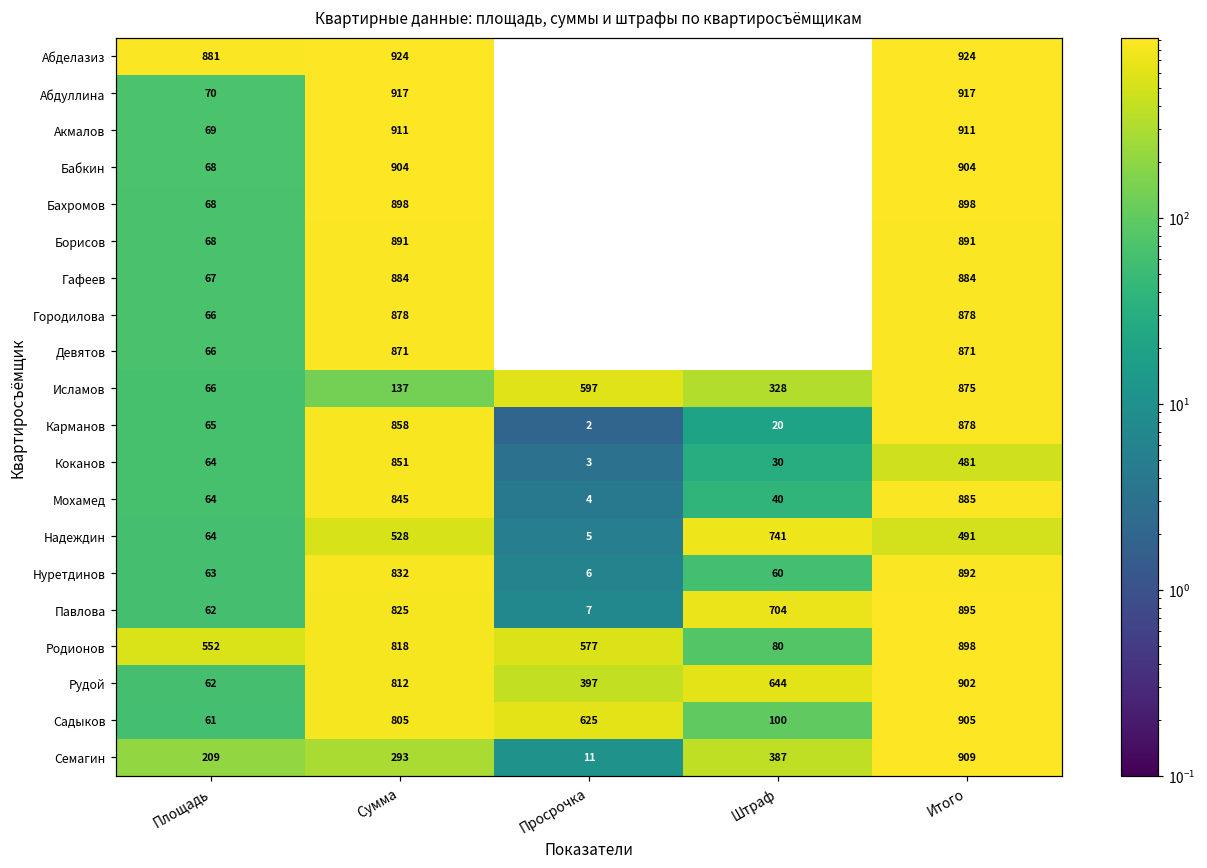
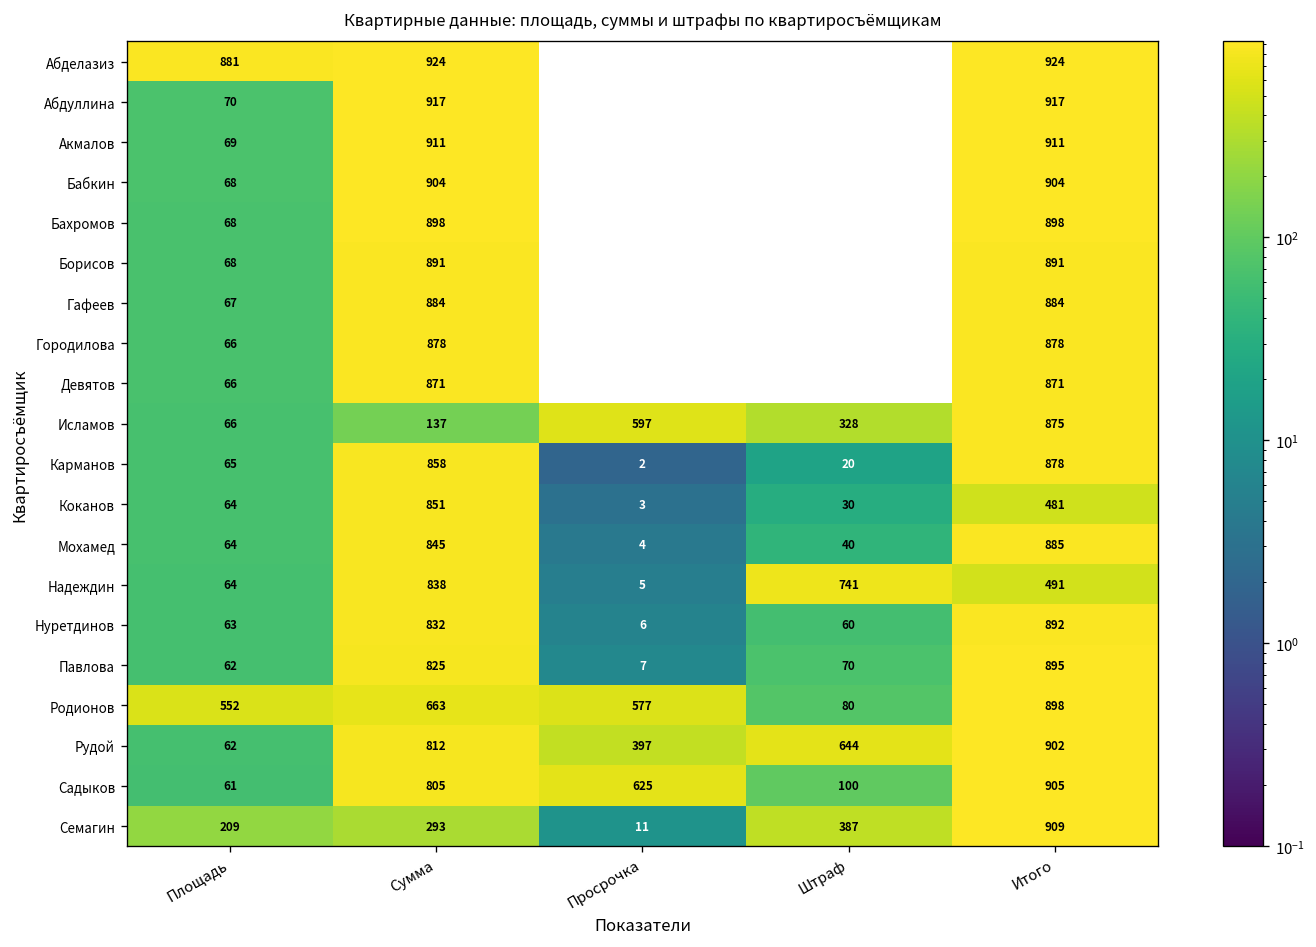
  {
    "Абделазиз": {
      "Площадь": 881,
      "Сумма": 924,
      "Итого": 924
    },
    "Абдуллина": {
      "Площадь": 70,
      "Сумма": 917,
      "Итого": 917
    },
    "Акмалов": {
      "Площадь": 69,
      "Сумма": 911,
      "Итого": 911
    },
    "Бабкин": {
      "Площадь": 68,
      "Сумма": 904,
      "Итого": 904
    },
    "Бахромов": {
      "Площадь": 68,
      "Сумма": 898,
      "Итого": 898
    },
    "Борисов": {
      "Площадь": 68,
      "Сумма": 891,
      "Итого": 891
    },
    "Гафеев": {
      "Площадь": 67,
      "Сумма": 884,
      "Итого": 884
    },
    "Городилова": {
      "Площадь": 66,
      "Сумма": 878,
      "Итого": 878
    },
    "Девятов": {
      "Площадь": 66,
      "Сумма": 871,
      "Итого": 871
    },
    "Исламов": {
      "Площадь": 66,
      "Сумма": 137,
      "Просрочка": 597,
      "Штраф": 328,
      "Итого": 875
    },
    "Карманов": {
      "Площадь": 65,
      "Сумма": 858,
      "Просрочка": 2,
      "Штраф": 20,
      "Итого": 878
    },
    "Коканов": {
      "Площадь": 64,
      "Сумма": 851,
      "Просрочка": 3,
      "Штраф": 30,
      "Итого": 481
    },
    "Мохамед": {
      "Площадь": 64,
      "Сумма": 845,
      "Просрочка": 4,
      "Штраф": 40,
      "Итого": 885
    },
    "Надеждин": {
      "Площадь": 64,
-     "Сумма": 528,
+     "Сумма": 838,
      "Просрочка": 5,
      "Штраф": 741,
      "Итого": 491
    },
    "Нуретдинов": {
      "Площадь": 63,
      "Сумма": 832,
      "Просрочка": 6,
      "Штраф": 60,
      "Итого": 892
    },
    "Павлова": {
      "Площадь": 62,
      "Сумма": 825,
      "Просрочка": 7,
-     "Штраф": 704,
+     "Штраф": 70,
      "Итого": 895
    },
    "Родионов": {
      "Площадь": 552,
-     "Сумма": 818,
+     "Сумма": 663,
      "Просрочка": 577,
      "Штраф": 80,
      "Итого": 898
    },
    "Рудой": {
      "Площадь": 62,
      "Сумма": 812,
      "Просрочка": 397,
      "Штраф": 644,
      "Итого": 902
    },
    "Садыков": {
      "Площадь": 61,
      "Сумма": 805,
      "Просрочка": 625,
      "Штраф": 100,
      "Итого": 905
    },
    "Семагин": {
      "Площадь": 209,
      "Сумма": 293,
      "Просрочка": 11,
      "Штраф": 387,
      "Итого": 909
    }
  }
